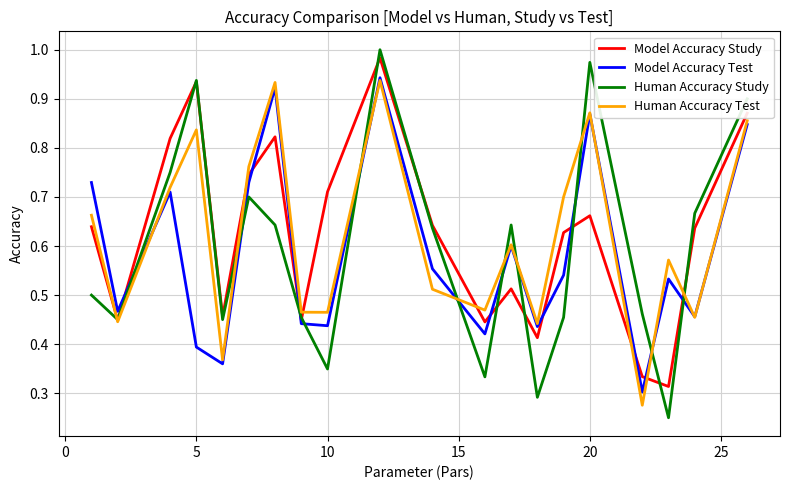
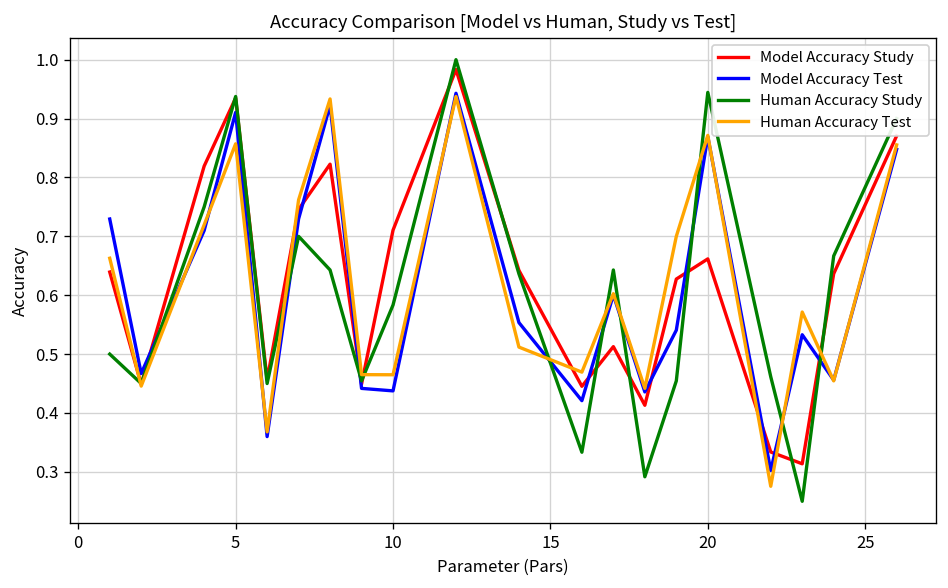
  {
    "Model Accuracy Study": {
      "10": 0.71,
      "20": 0.66
    },
    "Model Accuracy Test": {
-     "5": 0.39,
+     "5": 0.91,
      "10": 0.44
    },
    "Human Accuracy Study": {
-     "10": 0.35,
-     "20": 0.97
+     "10": 0.58,
+     "20": 0.94
    },
    "Human Accuracy Test": {
-     "5": 0.84,
+     "5": 0.86,
      "10": 0.46
    }
  }
